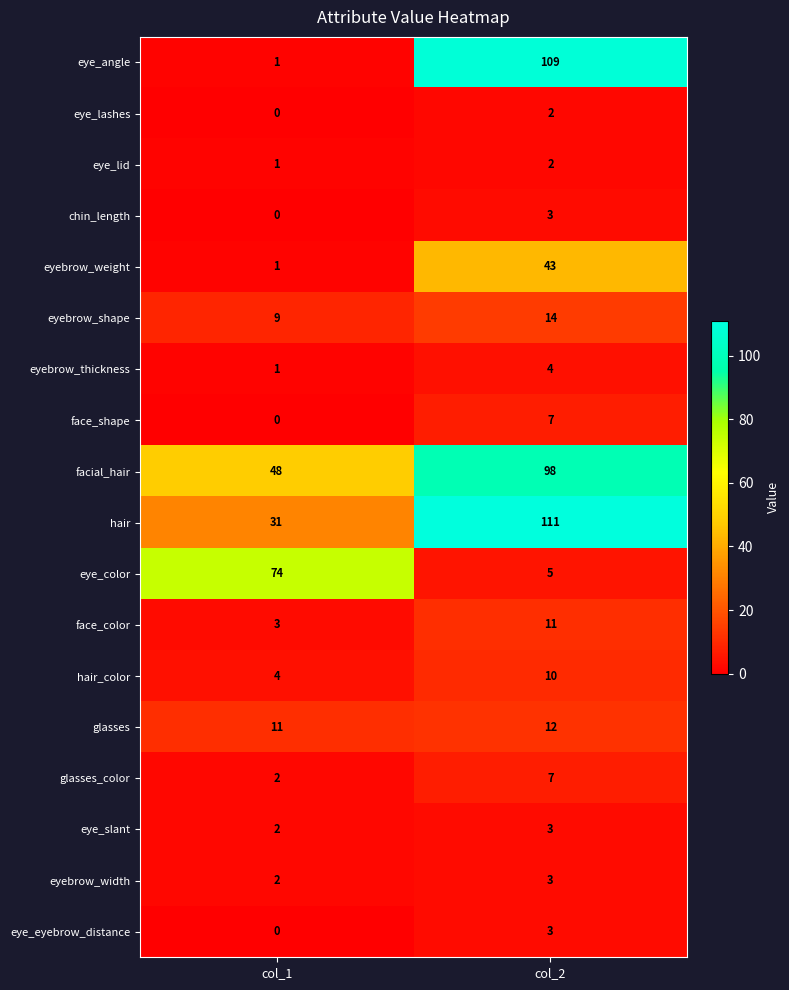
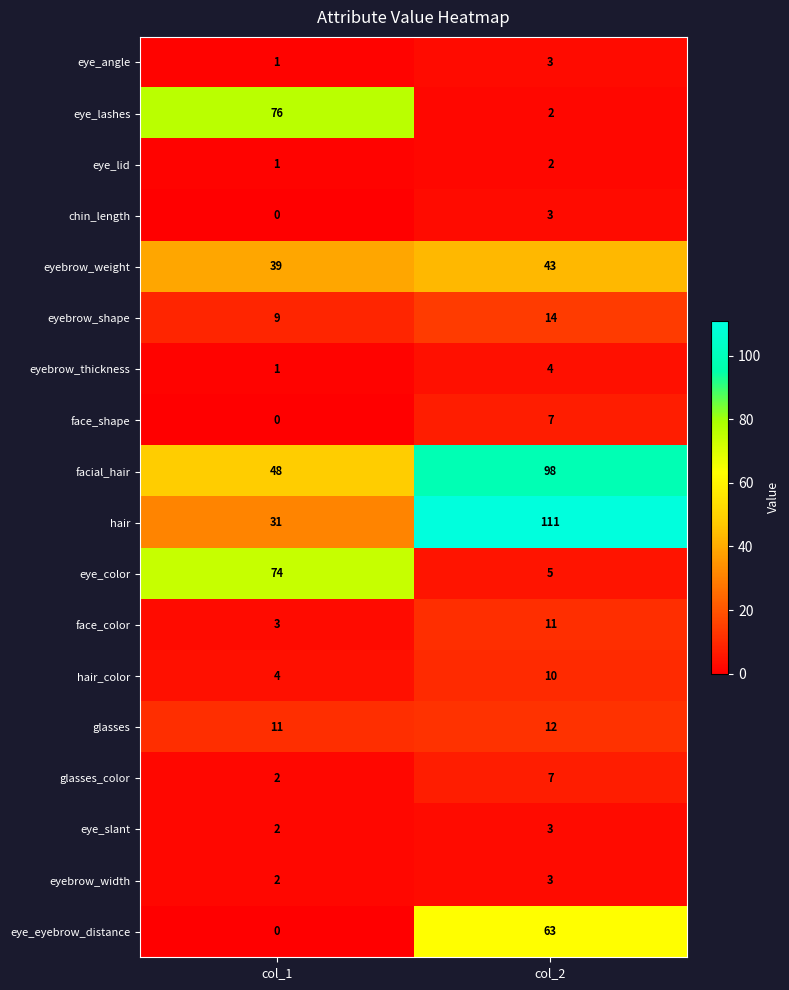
  {
    "eye_angle": {
      "col_1": 1,
-     "col_2": 109
+     "col_2": 3
    },
    "eye_lashes": {
-     "col_1": 0,
+     "col_1": 76,
      "col_2": 2
    },
    "eye_lid": {
      "col_1": 1,
      "col_2": 2
    },
    "chin_length": {
      "col_1": 0,
      "col_2": 3
    },
    "eyebrow_weight": {
-     "col_1": 1,
+     "col_1": 39,
      "col_2": 43
    },
    "eyebrow_shape": {
      "col_1": 9,
      "col_2": 14
    },
    "eyebrow_thickness": {
      "col_1": 1,
      "col_2": 4
    },
    "face_shape": {
      "col_1": 0,
      "col_2": 7
    },
    "facial_hair": {
      "col_1": 48,
      "col_2": 98
    },
    "hair": {
      "col_1": 31,
      "col_2": 111
    },
    "eye_color": {
      "col_1": 74,
      "col_2": 5
    },
    "face_color": {
      "col_1": 3,
      "col_2": 11
    },
    "hair_color": {
      "col_1": 4,
      "col_2": 10
    },
    "glasses": {
      "col_1": 11,
      "col_2": 12
    },
    "glasses_color": {
      "col_1": 2,
      "col_2": 7
    },
    "eye_slant": {
      "col_1": 2,
      "col_2": 3
    },
    "eyebrow_width": {
      "col_1": 2,
      "col_2": 3
    },
    "eye_eyebrow_distance": {
      "col_1": 0,
-     "col_2": 3
+     "col_2": 63
    }
  }
